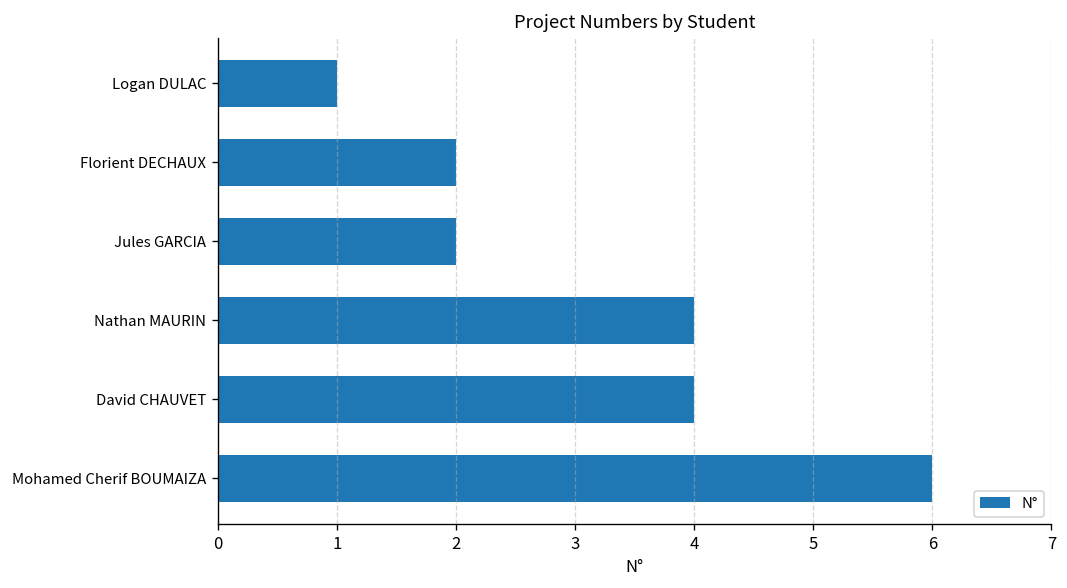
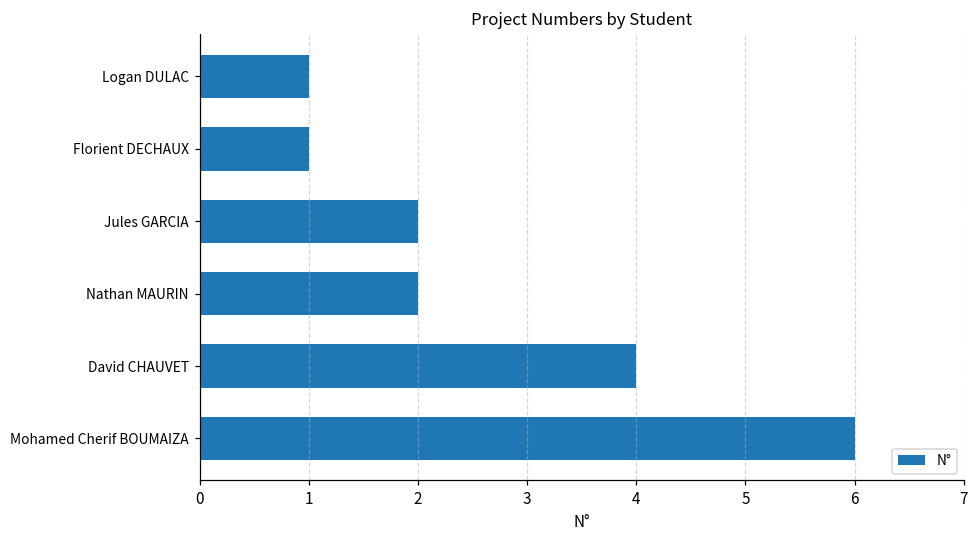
  {
    "Logan DULAC": 1,
-   "Florient DECHAUX": 2,
+   "Florient DECHAUX": 1,
    "Jules GARCIA": 2,
-   "Nathan MAURIN": 4,
+   "Nathan MAURIN": 2,
    "David CHAUVET": 4,
    "Mohamed Cherif BOUMAIZA": 6
  }
